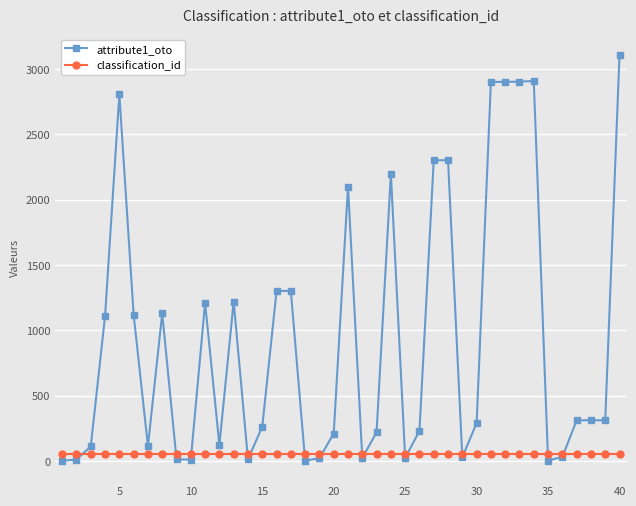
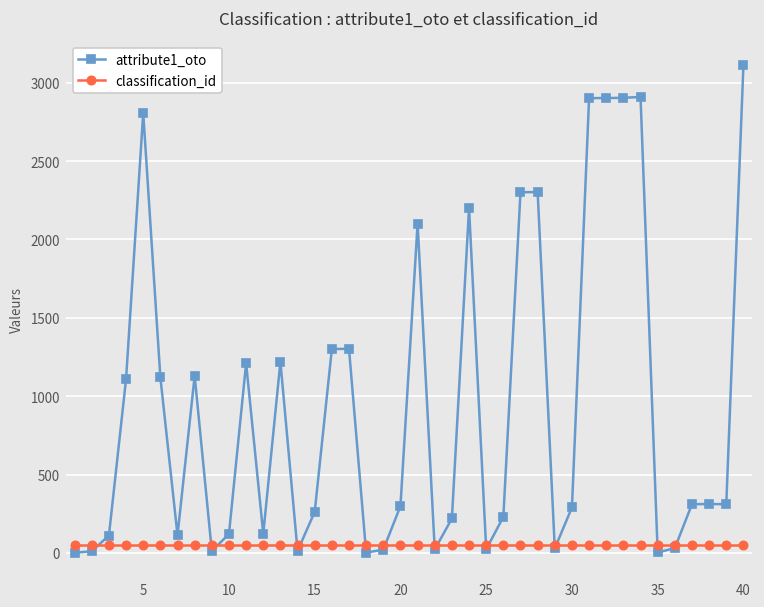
  {
    "attribute1_oto": {
      "5": 2810,
-     "10": 10,
+     "10": 120,
      "15": 260,
-     "20": 210,
+     "20": 300,
      "25": 20,
      "30": 290,
      "35": 0,
      "40": 3110
    },
    "classification_id": {
      "5": 50,
      "10": 50,
      "15": 50,
      "20": 50,
      "25": 50,
      "30": 50,
      "35": 50,
      "40": 50
    }
  }
